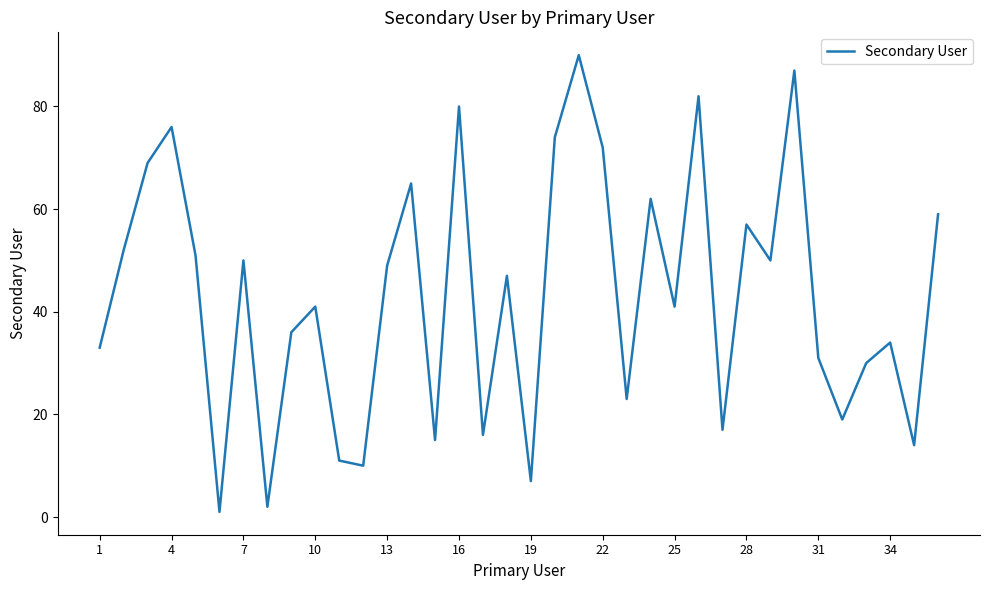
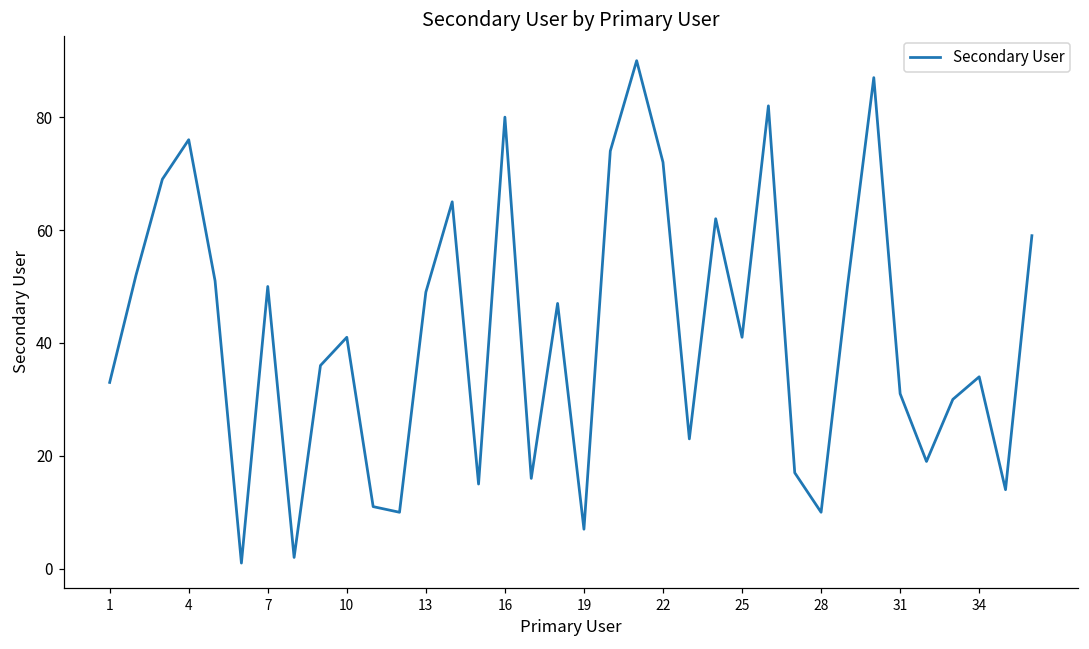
  {
    "1": 33,
    "4": 76,
    "7": 50,
    "10": 41,
    "13": 49,
    "16": 80,
    "19": 7,
    "22": 72,
    "25": 41,
-   "28": 57,
+   "28": 10,
    "31": 31,
    "34": 34
  }
